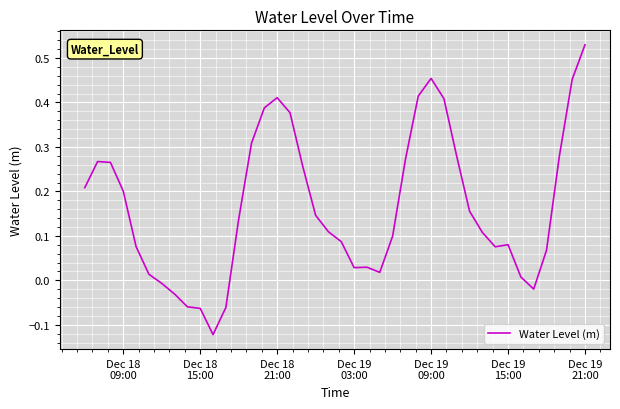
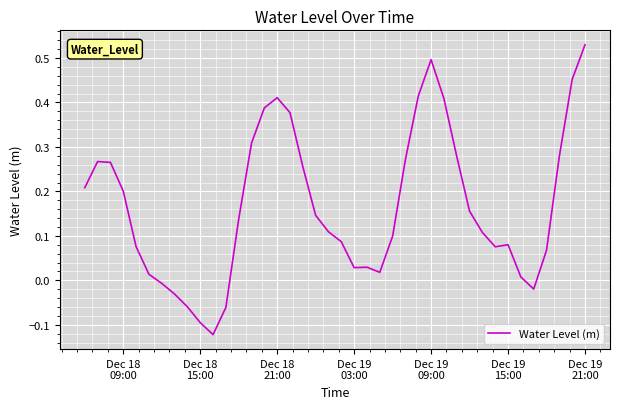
  {
    "Dec 18 09:00": 0.20,
-   "Dec 18 15:00": -0.06,
+   "Dec 18 15:00": -0.09,
    "Dec 18 21:00": 0.41,
    "Dec 19 03:00": 0.03,
-   "Dec 19 09:00": 0.45,
+   "Dec 19 09:00": 0.50,
    "Dec 19 15:00": 0.08,
    "Dec 19 21:00": 0.53
  }
